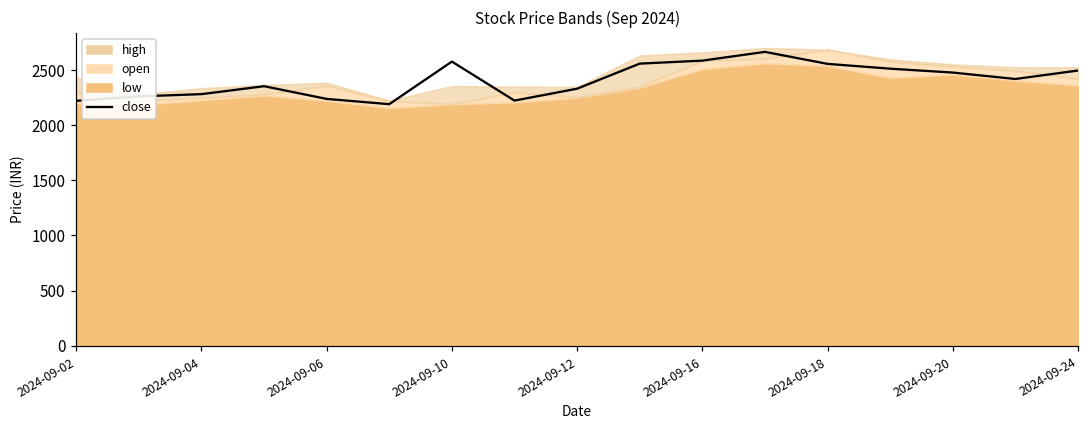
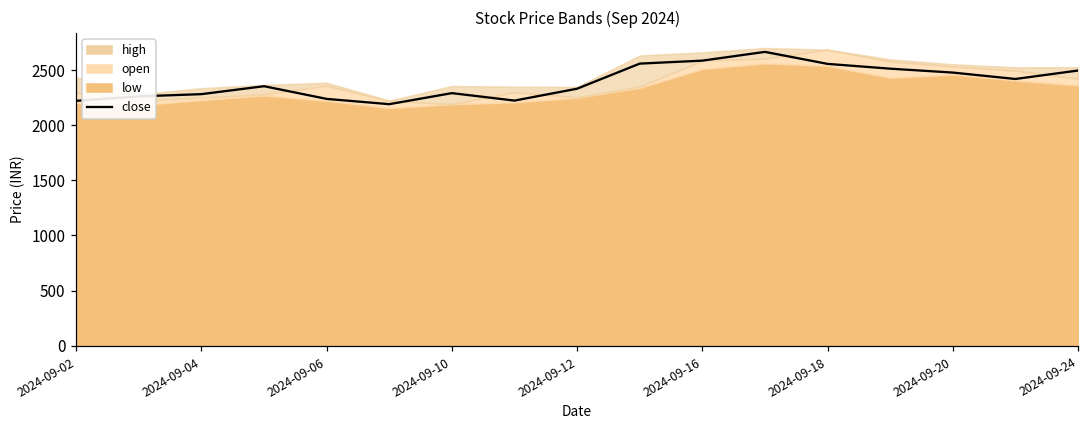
  {
    "close": {
      "2024-09-04": 2280,
-     "2024-09-10": 2580,
+     "2024-09-10": 2290,
      "2024-09-24": 2500
    }
  }
